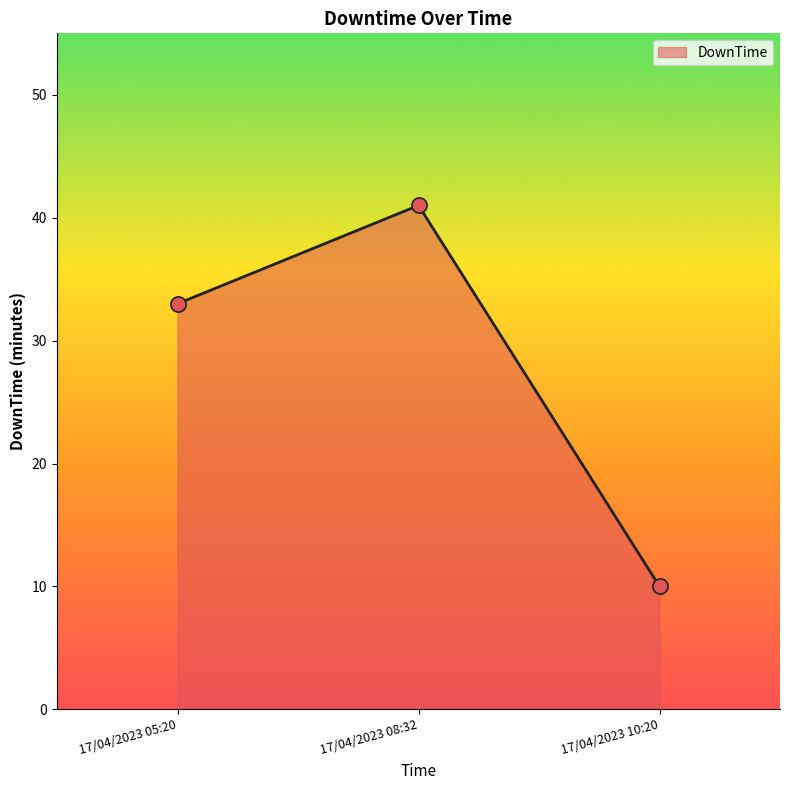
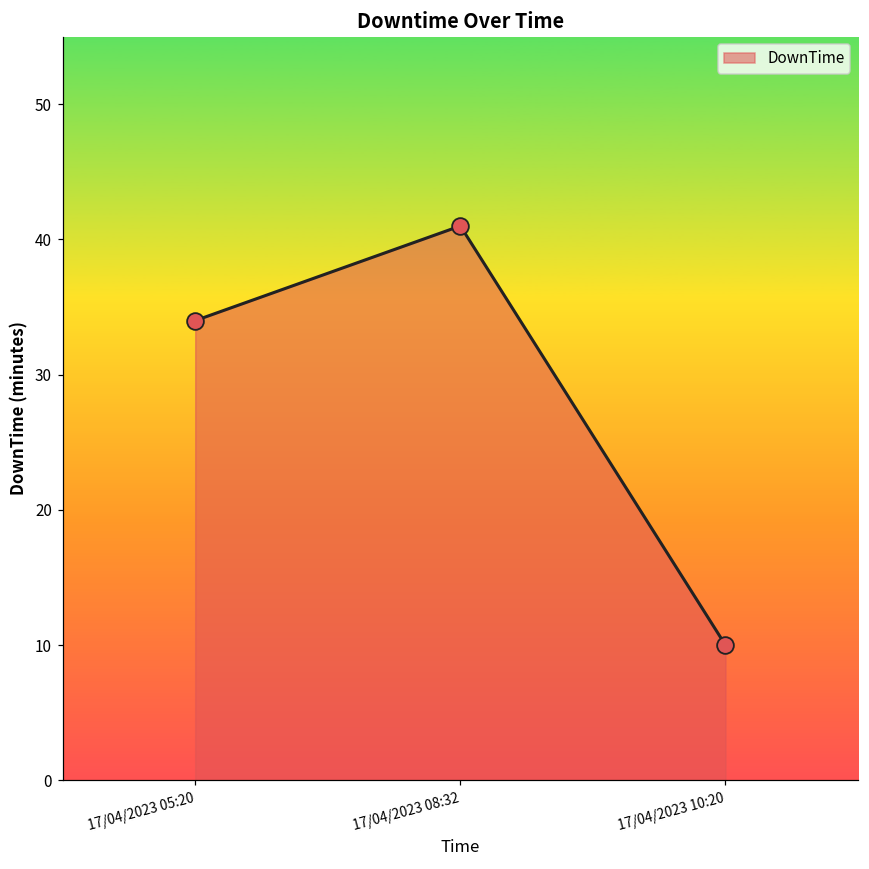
  {
-   "17/04/2023 05:20": 33,
+   "17/04/2023 05:20": 34,
    "17/04/2023 08:32": 41,
    "17/04/2023 10:20": 10
  }
